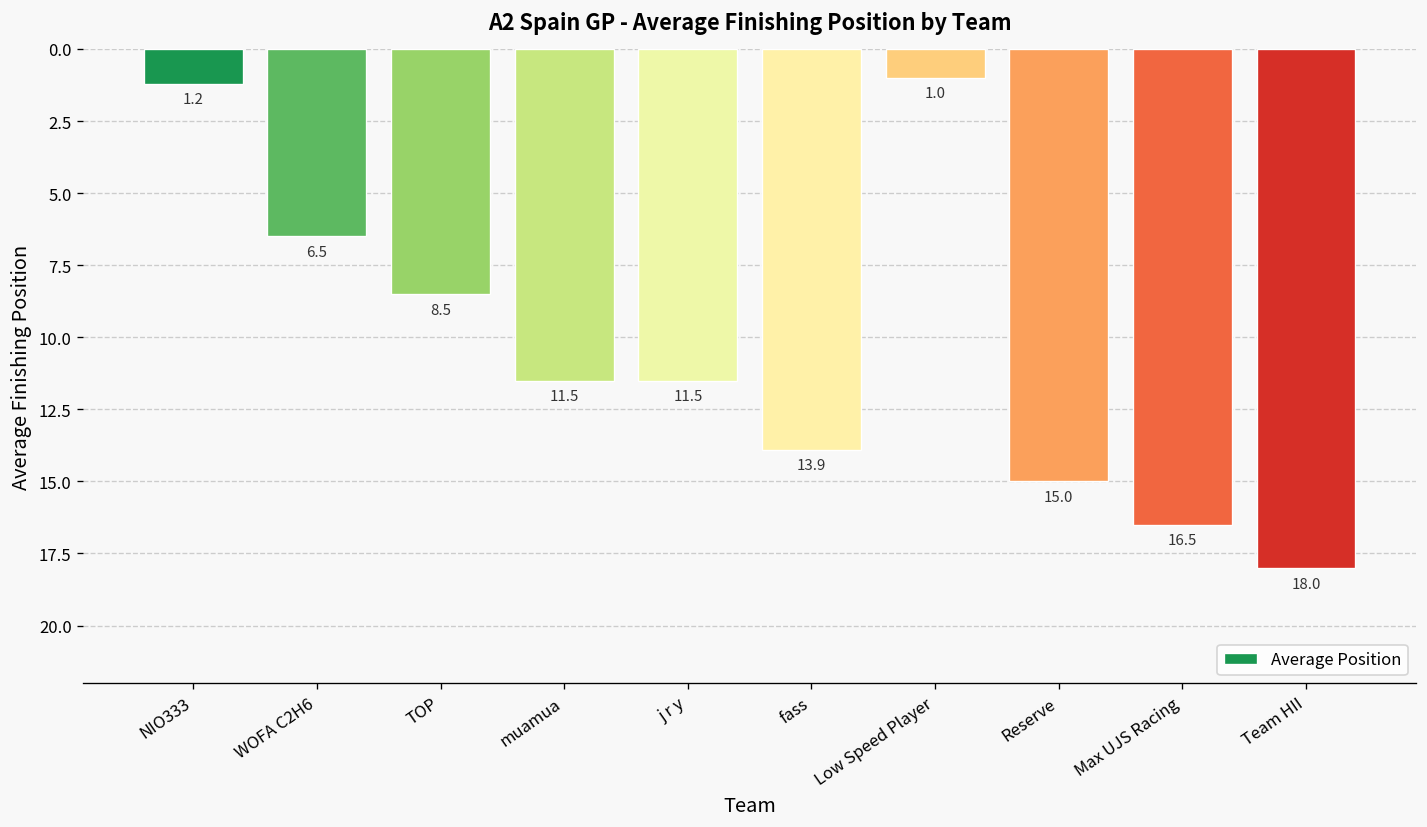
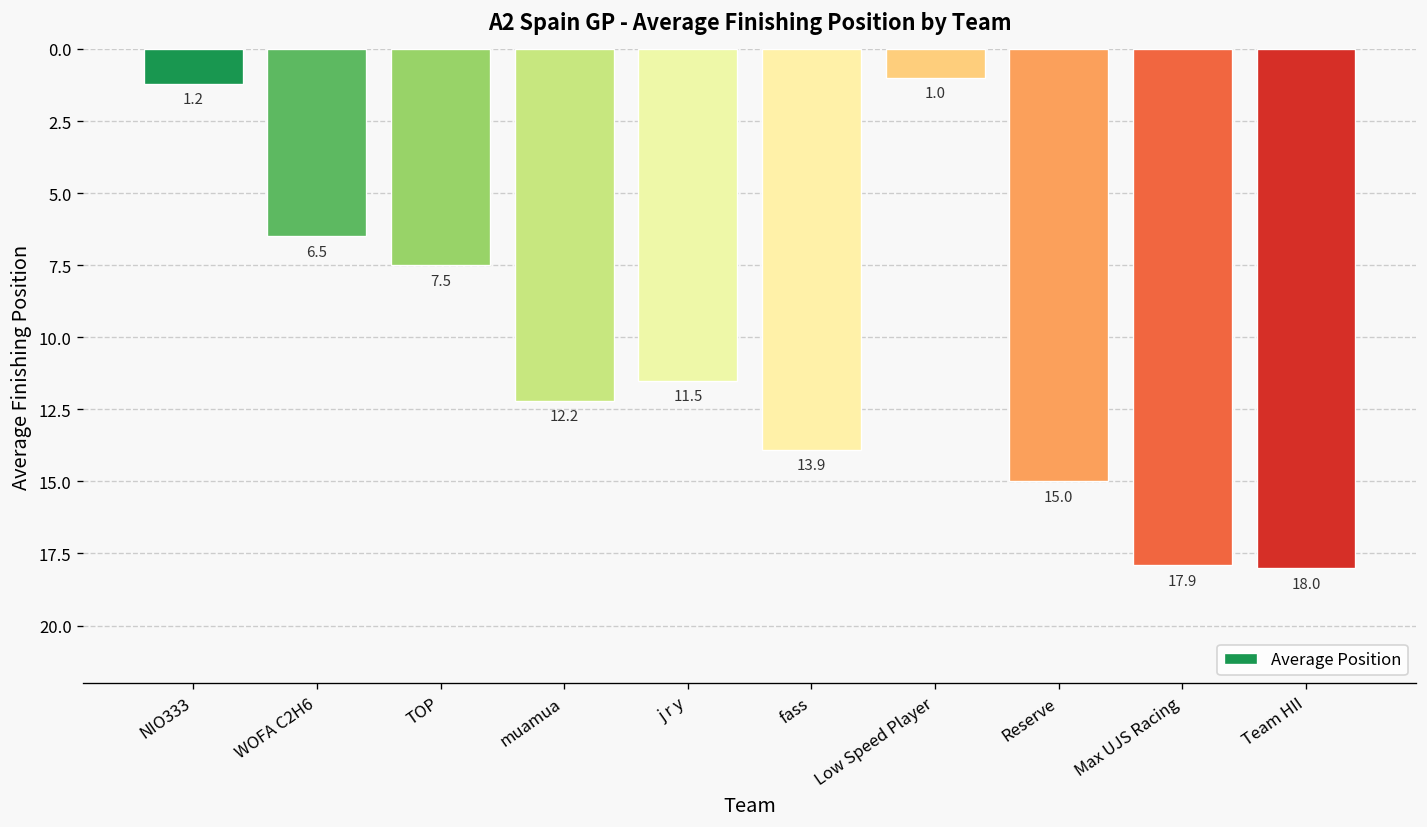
  {
    "NIO333": 1.2,
    "WOFA C2H6": 6.5,
-   "TOP": 8.5,
-   "muamua": 11.5,
+   "TOP": 7.5,
+   "muamua": 12.2,
    "j r y": 11.5,
    "fass": 13.9,
    "Low Speed Player": 1.0,
    "Reserve": 15.0,
-   "Max UJS Racing": 16.5,
+   "Max UJS Racing": 17.9,
    "Team HII": 18.0
  }
